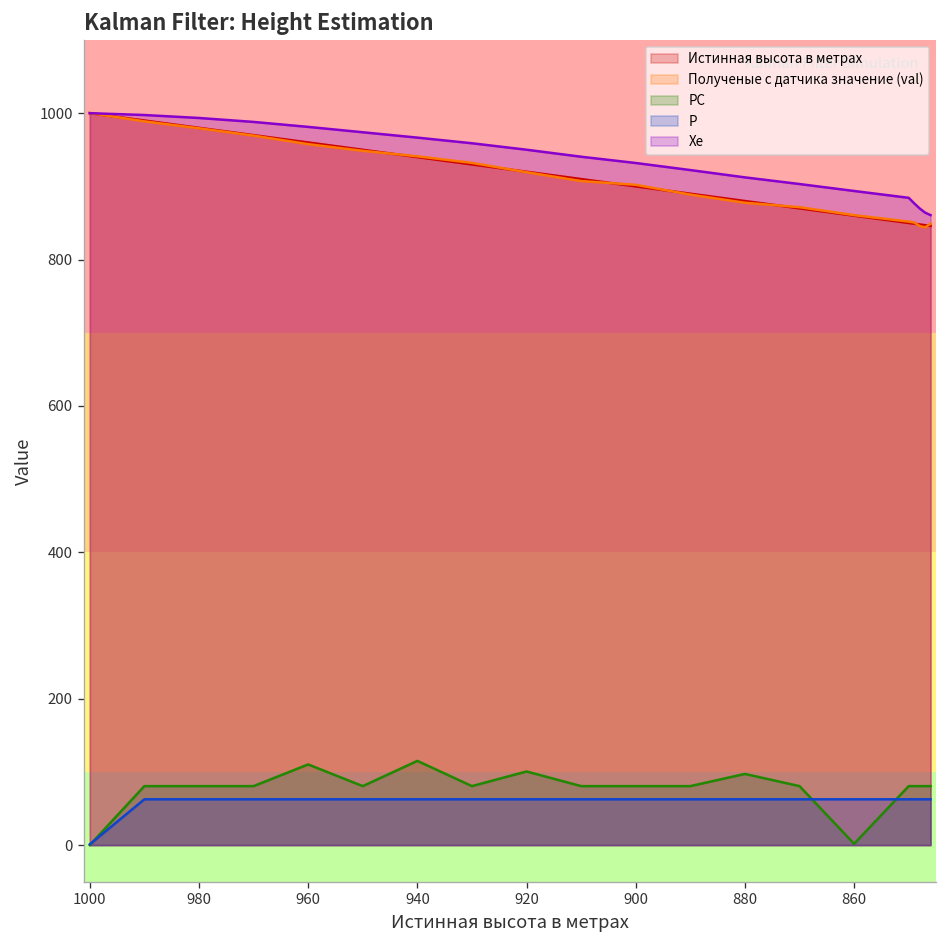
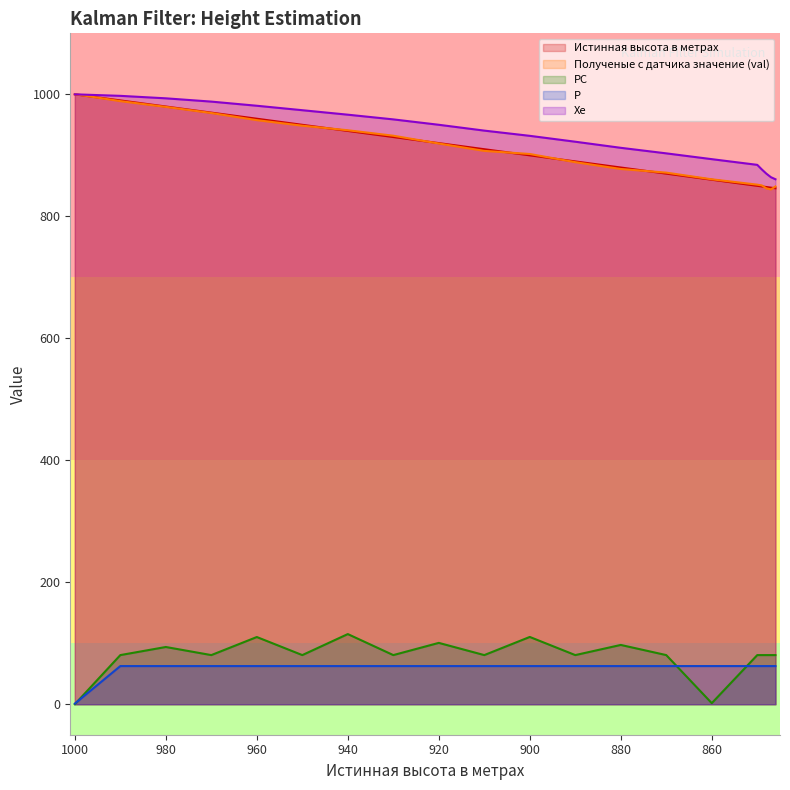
  {
    "PC": {
-     "980": 80,
+     "980": 90,
      "960": 110,
      "940": 120,
      "920": 100,
-     "900": 80,
+     "900": 110,
      "880": 100,
      "860": 0
    }
  }
